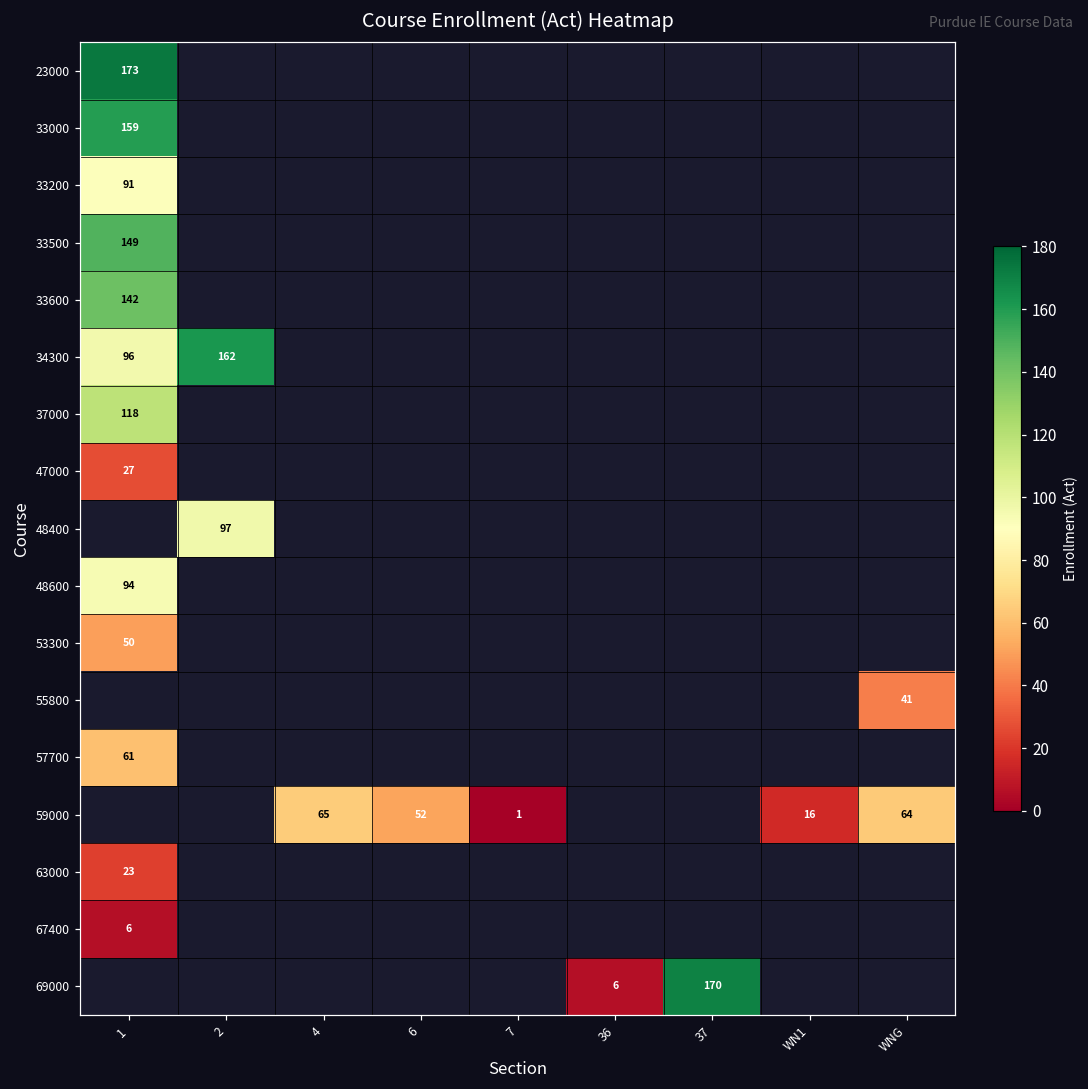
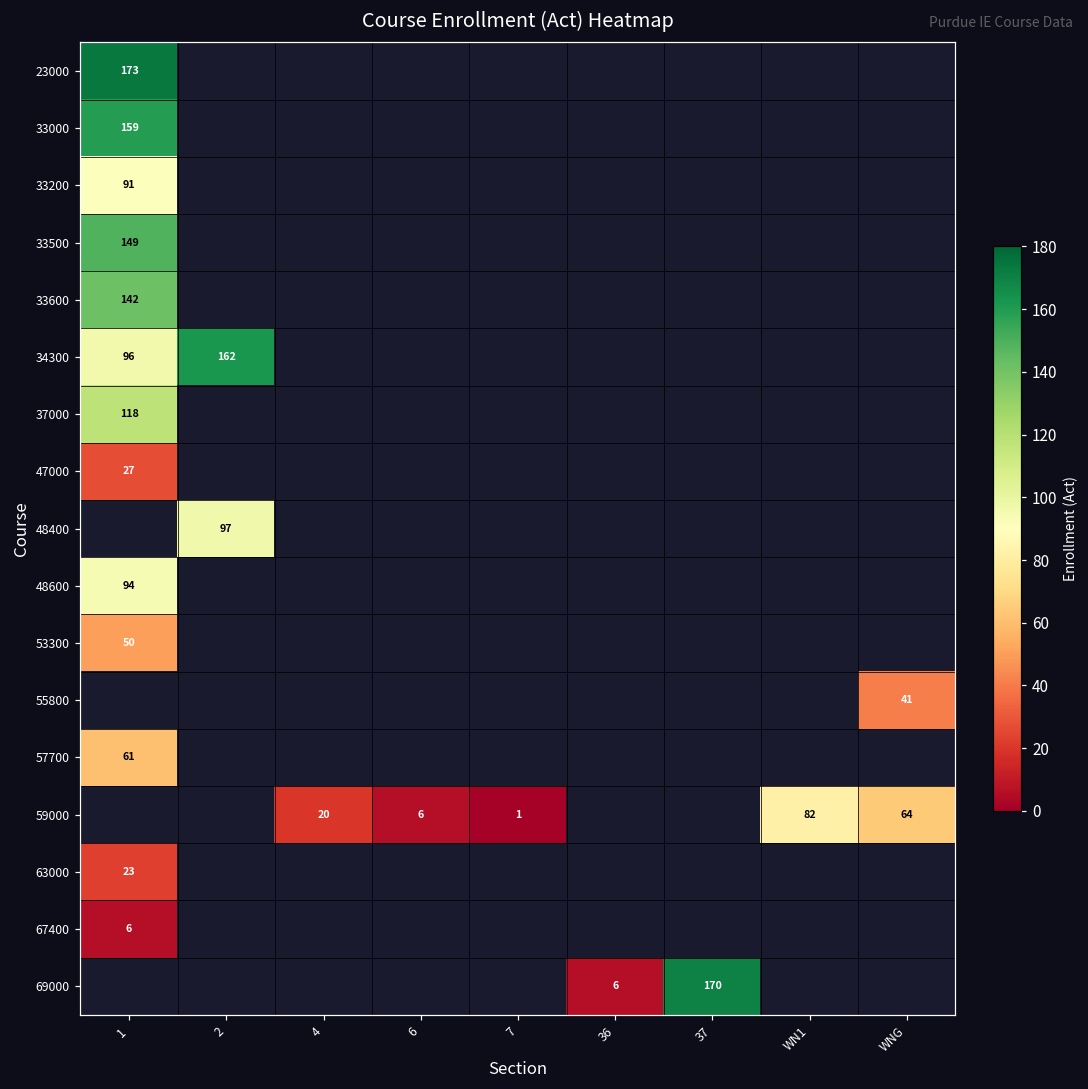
  {
    "23000": {
      "1": 173
    },
    "33000": {
      "1": 159
    },
    "33200": {
      "1": 91
    },
    "33500": {
      "1": 149
    },
    "33600": {
      "1": 142
    },
    "34300": {
      "1": 96,
      "2": 162
    },
    "37000": {
      "1": 118
    },
    "47000": {
      "1": 27
    },
    "48400": {
      "2": 97
    },
    "48600": {
      "1": 94
    },
    "53300": {
      "1": 50
    },
    "55800": {
      "WNG": 41
    },
    "57700": {
      "1": 61
    },
    "59000": {
-     "4": 65,
-     "6": 52,
+     "4": 20,
+     "6": 6,
      "7": 1,
-     "WN1": 16,
+     "WN1": 82,
      "WNG": 64
    },
    "63000": {
      "1": 23
    },
    "67400": {
      "1": 6
    },
    "69000": {
      "36": 6,
      "37": 170
    }
  }
